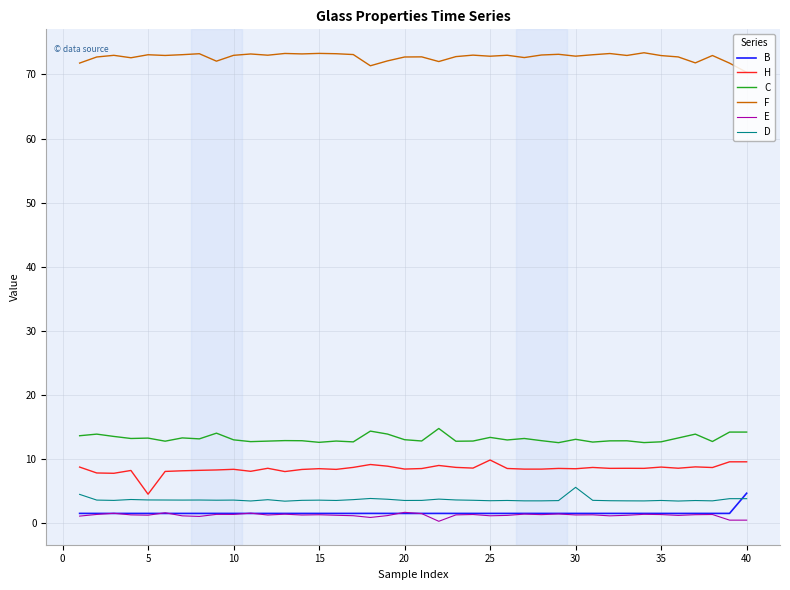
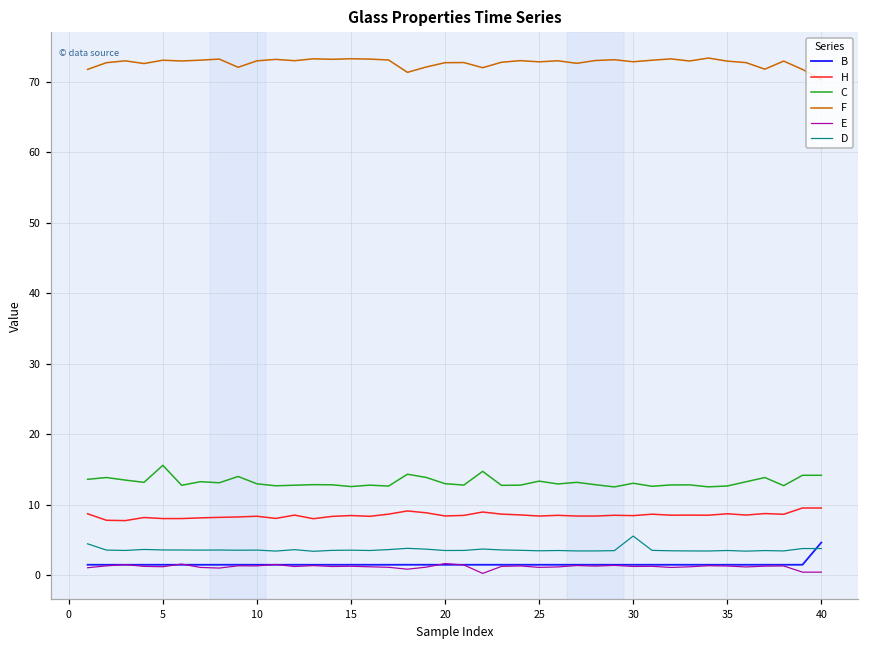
  {
    "B": {
      "40": 5
    },
    "H": {
-     "5": 5,
+     "5": 8,
      "10": 8,
      "15": 9,
      "20": 8,
-     "25": 10,
+     "25": 8,
      "30": 8,
      "35": 9,
      "40": 10
    },
    "C": {
-     "5": 13,
+     "5": 16,
      "10": 13,
      "15": 13,
      "20": 13,
      "25": 13,
      "30": 13,
      "35": 13,
      "40": 14
    },
    "F": {
      "5": 73,
      "10": 73,
      "15": 73,
      "20": 73,
      "25": 73,
      "30": 73,
      "35": 73
    },
    "E": {
      "40": 0
    },
    "D": {
      "5": 4,
      "10": 4,
      "15": 4,
      "20": 4,
      "25": 4,
      "30": 6,
      "35": 4,
      "40": 4
    }
  }
